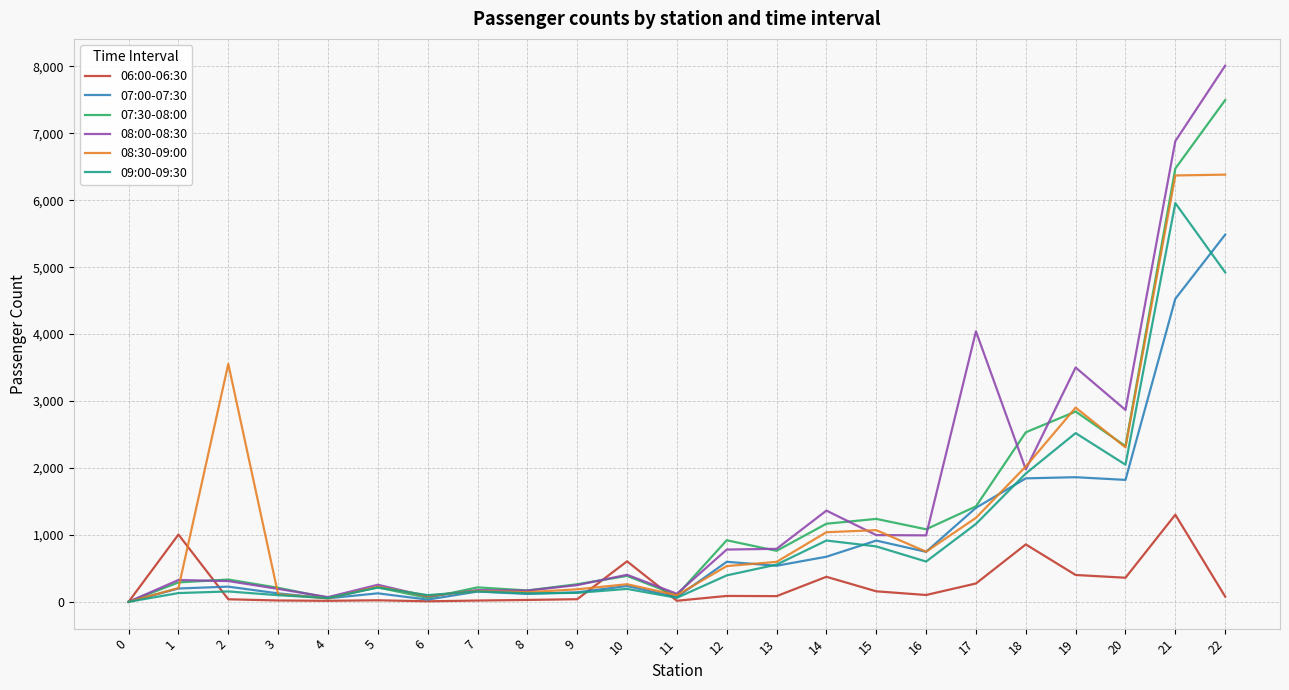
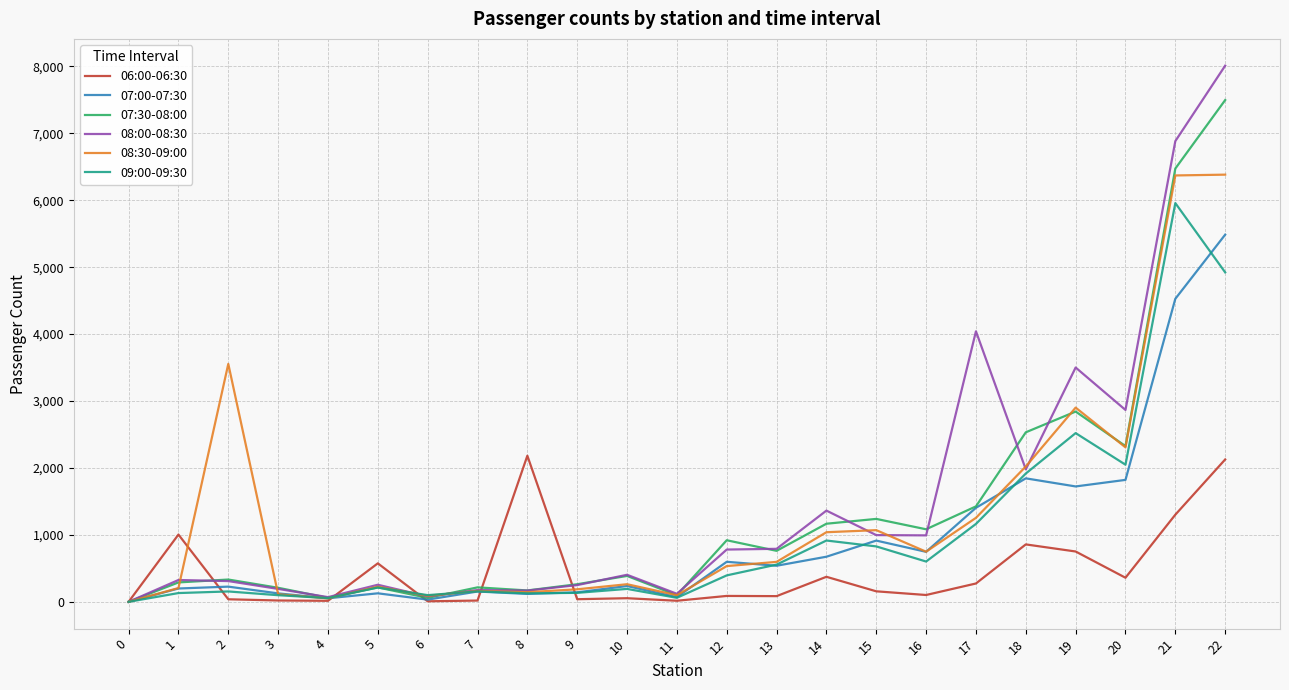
  {
    "06:00-06:30": {
      "1": "1,000",
      "2": "0",
      "3": "0",
-     "5": "0",
+     "5": "600",
      "7": "0",
-     "8": "0",
+     "8": "2,200",
      "9": "0",
-     "10": "600",
+     "10": "100",
      "11": "0",
      "12": "100",
      "13": "100",
      "14": "400",
      "15": "200",
      "16": "100",
      "17": "300",
      "18": "900",
-     "19": "400",
+     "19": "800",
      "20": "400",
      "21": "1,300",
-     "22": "100"
+     "22": "2,100"
    },
    "07:00-07:30": {
      "2": "200",
      "5": "100",
      "12": "600",
      "14": "700",
      "15": "900",
      "18": "1,800",
-     "19": "1,900",
+     "19": "1,700",
      "20": "1,800",
      "21": "4,500",
      "22": "5,500"
    },
    "08:00-08:30": {
      "12": "800",
      "14": "1,400",
      "15": "1,000",
      "16": "1,000",
      "17": "4,000",
      "18": "2,000",
      "19": "3,500",
      "20": "2,900",
      "21": "6,900",
      "22": "8,000"
    },
    "08:30-09:00": {
      "2": "3,600",
      "9": "200",
      "12": "500",
      "13": "600",
      "14": "1,000",
      "15": "1,100",
      "17": "1,300",
      "18": "2,000",
      "19": "2,900",
      "21": "6,400",
      "22": "6,400"
    }
  }
